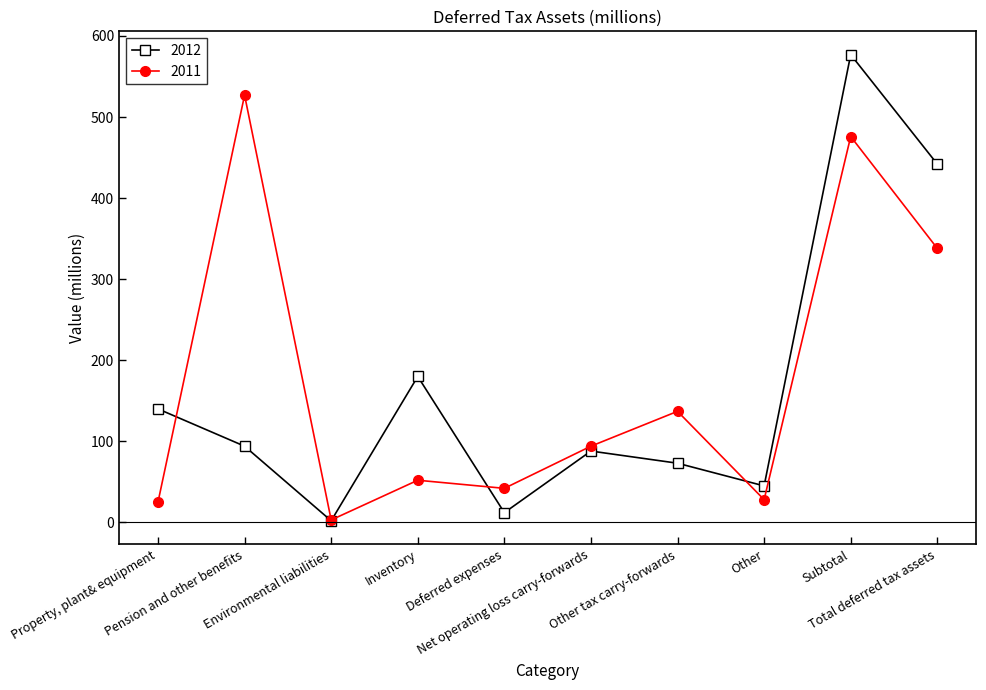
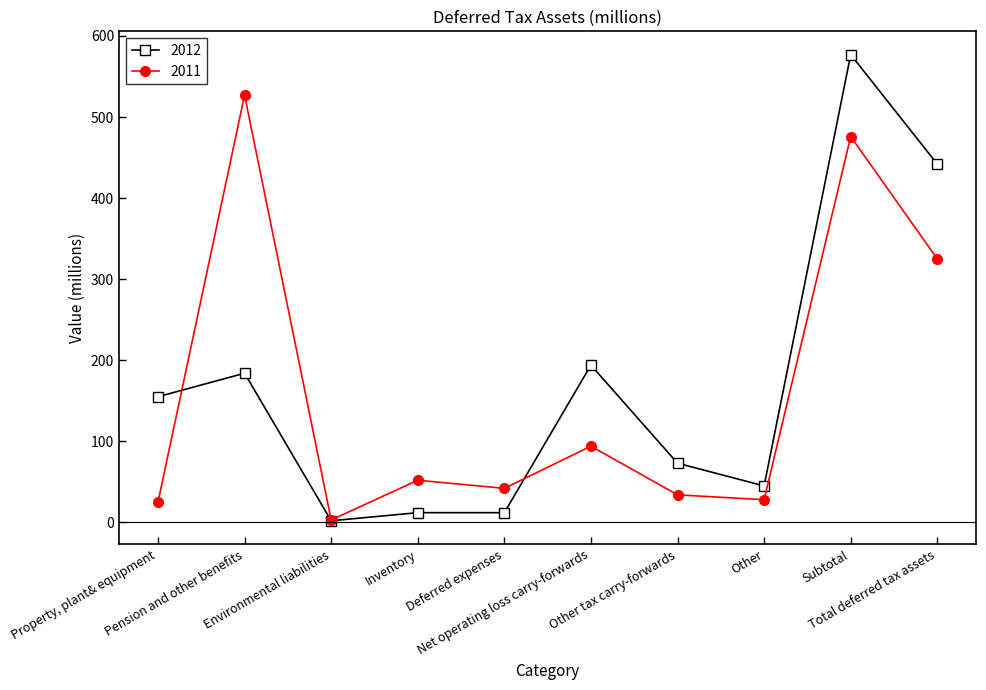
  {
    "2012": {
-     "Property, plant& equipment": 140,
-     "Pension and other benefits": 90,
-     "Inventory": 180,
+     "Property, plant& equipment": 160,
+     "Pension and other benefits": 180,
+     "Inventory": 10,
      "Deferred expenses": 10,
-     "Net operating loss carry-forwards": 90,
+     "Net operating loss carry-forwards": 190,
      "Other tax carry-forwards": 70,
      "Other": 50,
      "Subtotal": 580,
      "Total deferred tax assets": 440
    },
    "2011": {
      "Property, plant& equipment": 30,
      "Pension and other benefits": 530,
      "Inventory": 50,
      "Deferred expenses": 40,
      "Net operating loss carry-forwards": 90,
-     "Other tax carry-forwards": 140,
+     "Other tax carry-forwards": 30,
      "Other": 30,
      "Subtotal": 480,
-     "Total deferred tax assets": 340
+     "Total deferred tax assets": 330
    }
  }
